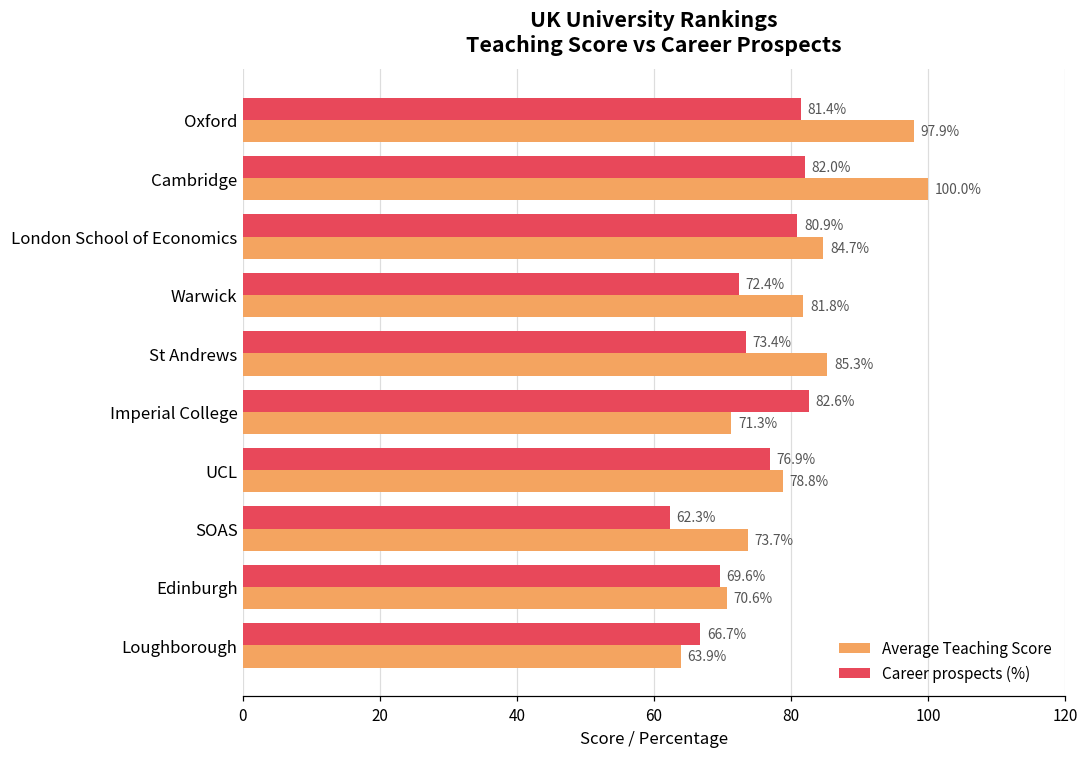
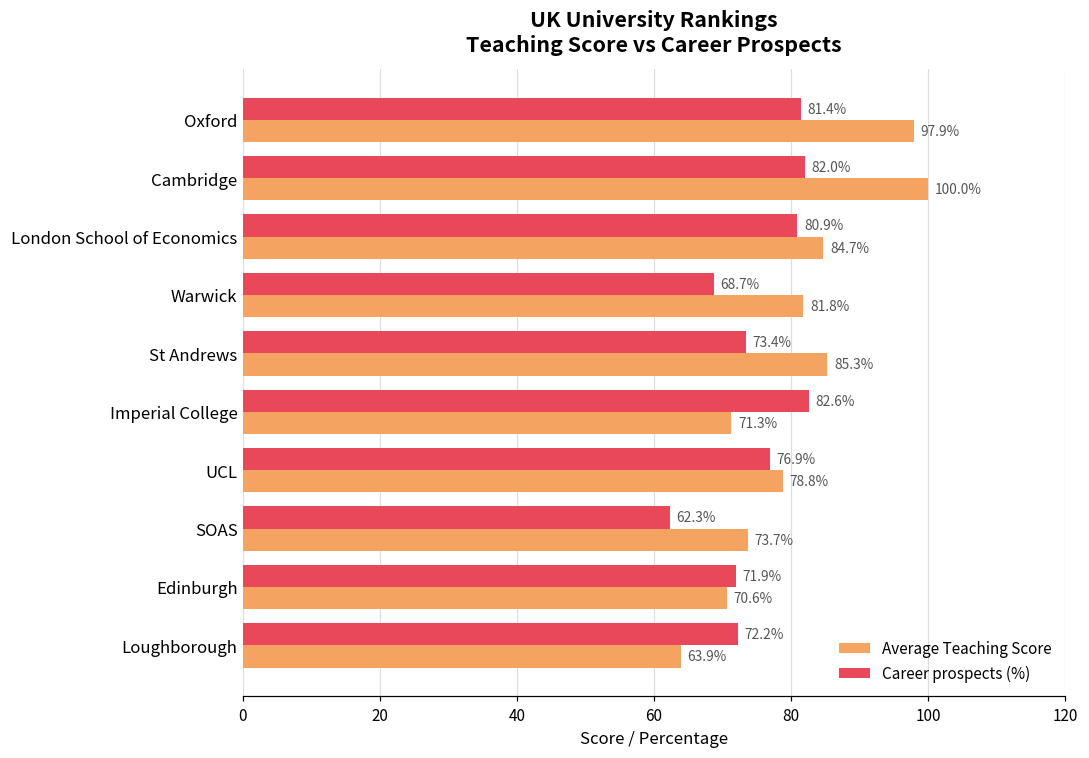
  {
    "Average Teaching Score": {
      "Oxford": "97.9%",
      "Cambridge": "100.0%",
      "London School of Economics": "84.7%",
      "Warwick": "81.8%",
      "St Andrews": "85.3%",
      "Imperial College": "71.3%",
      "UCL": "78.8%",
      "SOAS": "73.7%",
      "Edinburgh": "70.6%",
      "Loughborough": "63.9%"
    },
    "Career prospects (%)": {
      "Oxford": "81.4%",
      "Cambridge": "82.0%",
      "London School of Economics": "80.9%",
-     "Warwick": "72.4%",
+     "Warwick": "68.7%",
      "St Andrews": "73.4%",
      "Imperial College": "82.6%",
      "UCL": "76.9%",
      "SOAS": "62.3%",
-     "Edinburgh": "69.6%",
-     "Loughborough": "66.7%"
+     "Edinburgh": "71.9%",
+     "Loughborough": "72.2%"
    }
  }
